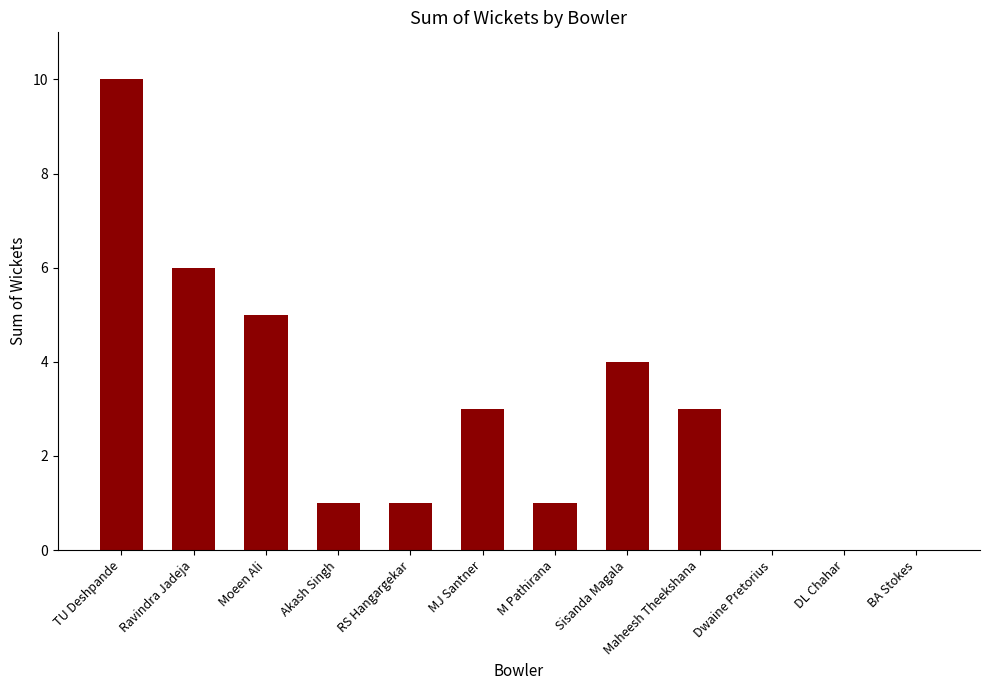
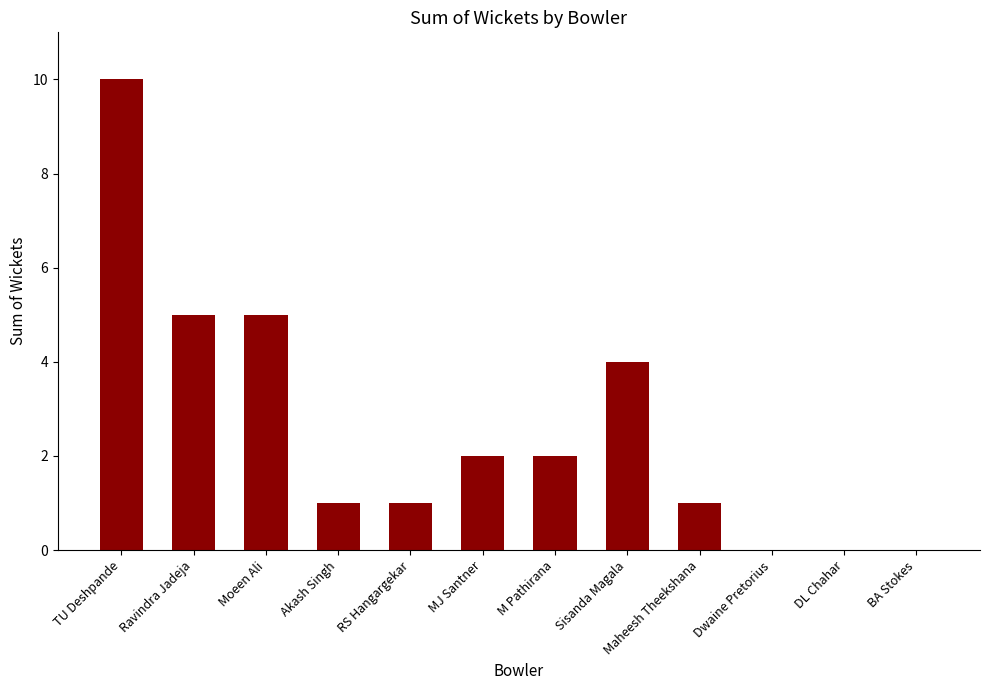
  {
    "TU Deshpande": 10,
-   "Ravindra Jadeja": 6,
+   "Ravindra Jadeja": 5,
    "Moeen Ali": 5,
    "Akash Singh": 1,
    "RS Hangargekar": 1,
-   "MJ Santner": 3,
-   "M Pathirana": 1,
+   "MJ Santner": 2,
+   "M Pathirana": 2,
    "Sisanda Magala": 4,
-   "Maheesh Theekshana": 3,
+   "Maheesh Theekshana": 1,
    "Dwaine Pretorius": 0,
    "DL Chahar": 0,
    "BA Stokes": 0
  }
